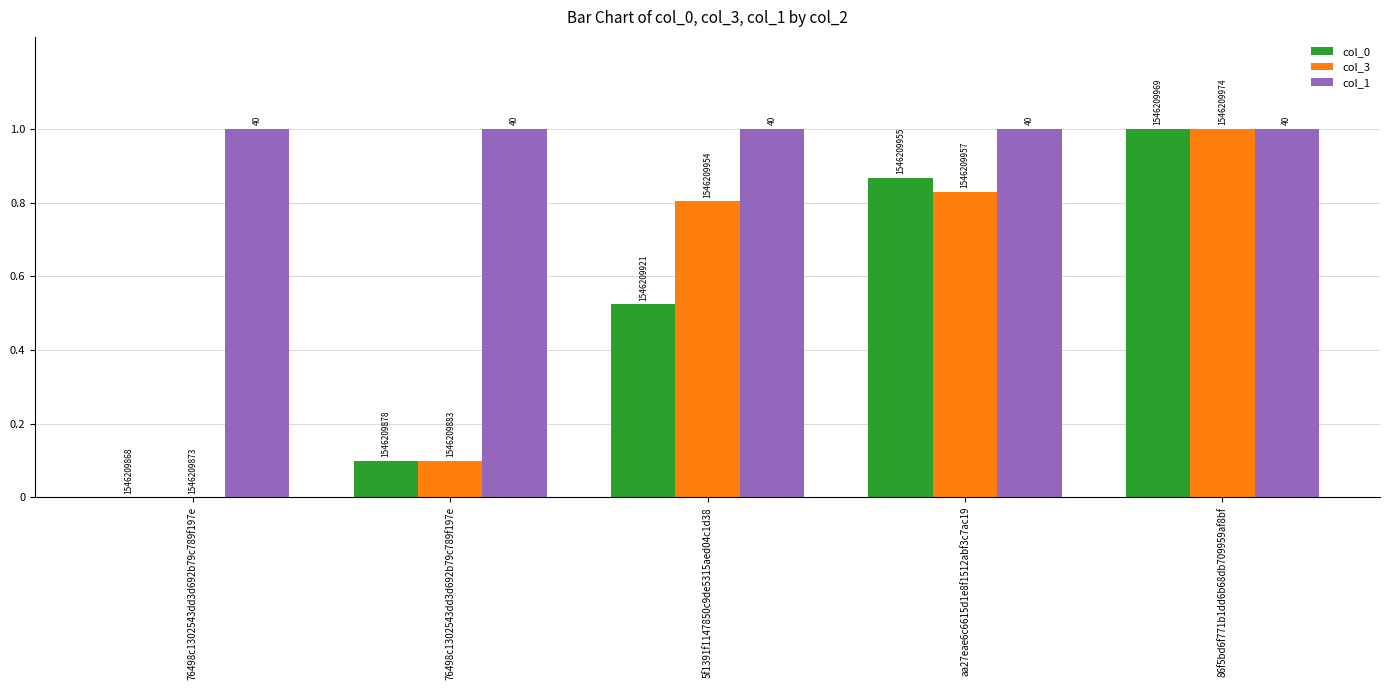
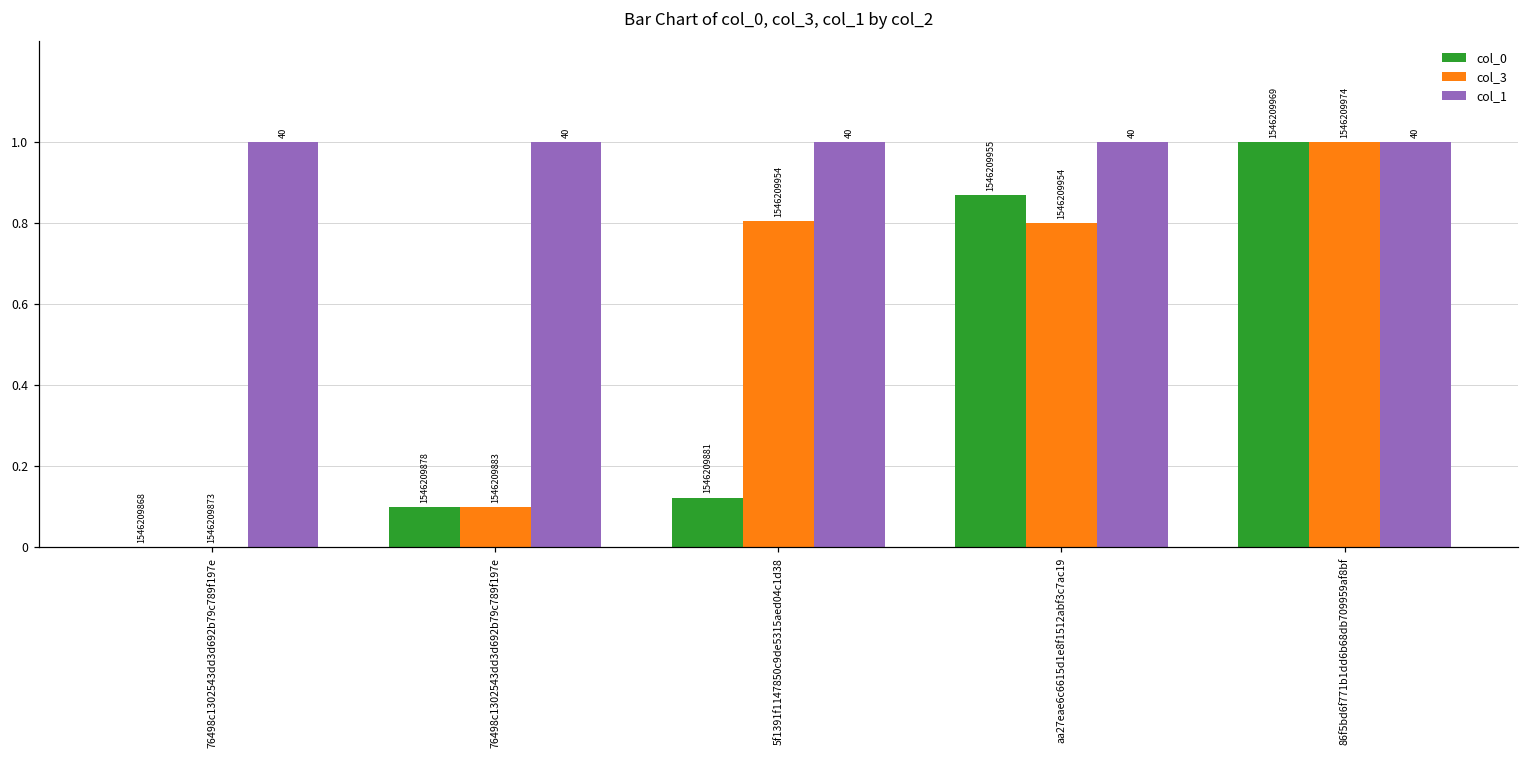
  {
    "col_0": {
-     "5f1391f1147850c9de5315aed04c1d38": 1546209921
+     "5f1391f1147850c9de5315aed04c1d38": 1546209881
    },
    "col_3": {
-     "aa27eae6c6615d1e8f1512abf3c7ac19": 1546209957
+     "aa27eae6c6615d1e8f1512abf3c7ac19": 1546209954
    }
  }
